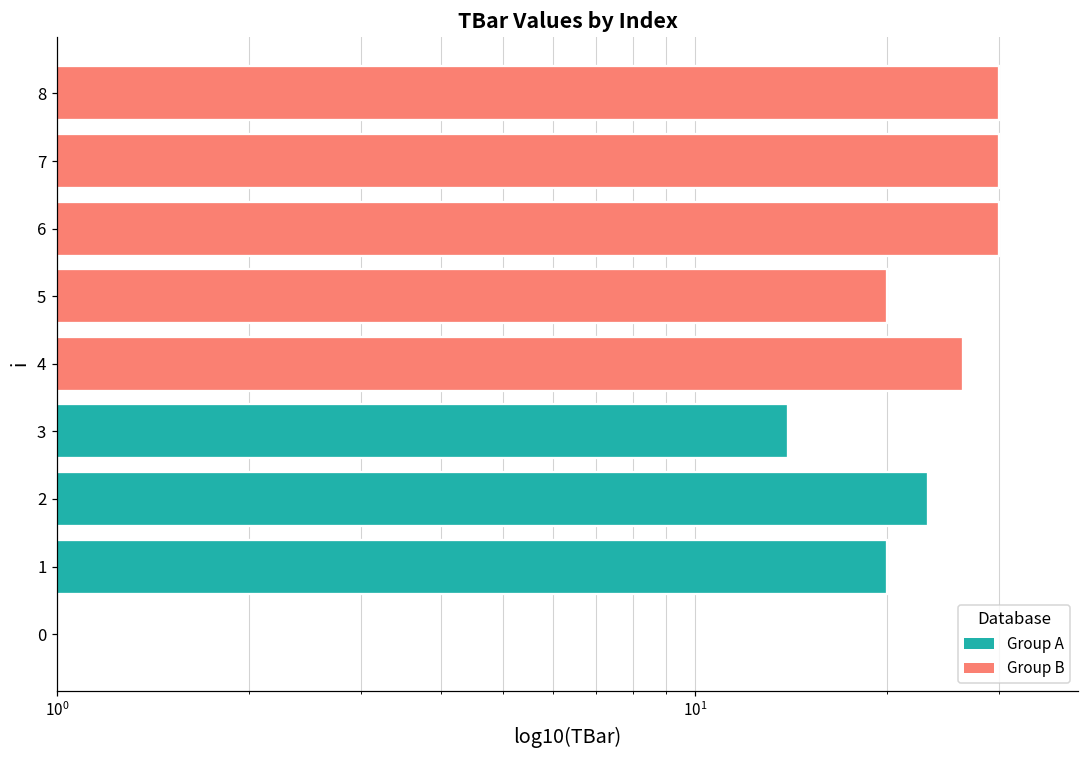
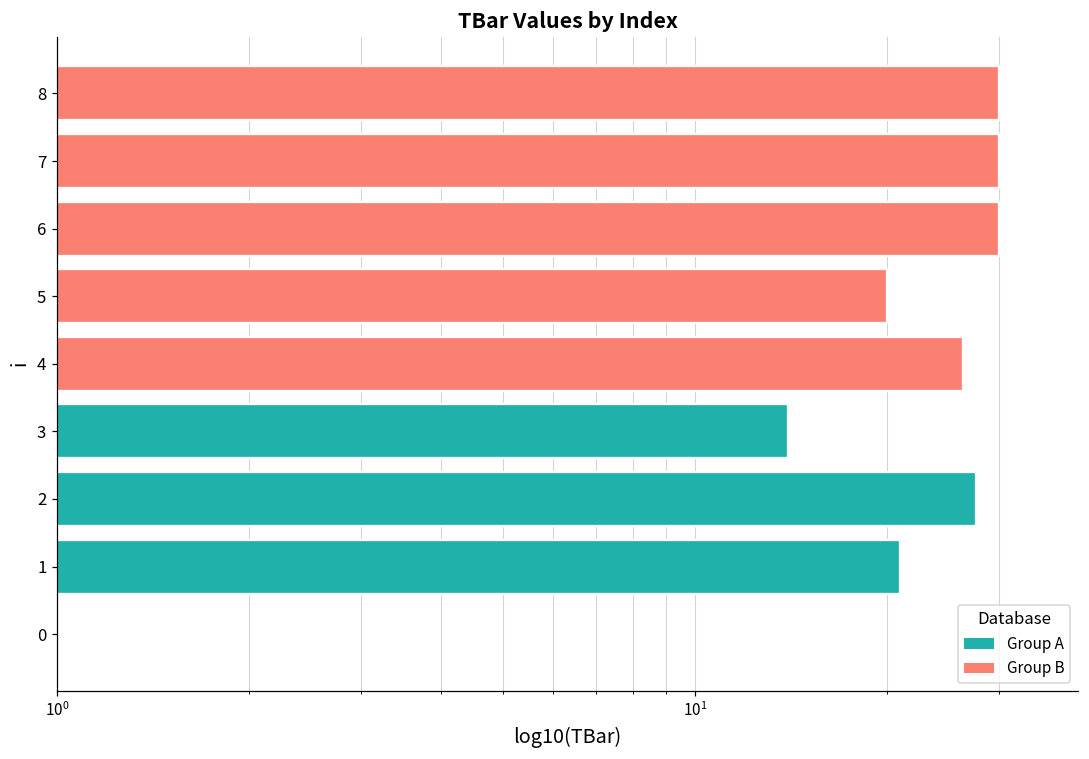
  {
    "8": 30,
    "7": 30,
    "6": 30,
    "5": 20.0,
    "4": 26,
    "3": 14.0,
-   "2": 23.2,
-   "1": 20
+   "2": 28,
+   "1": 21
  }
